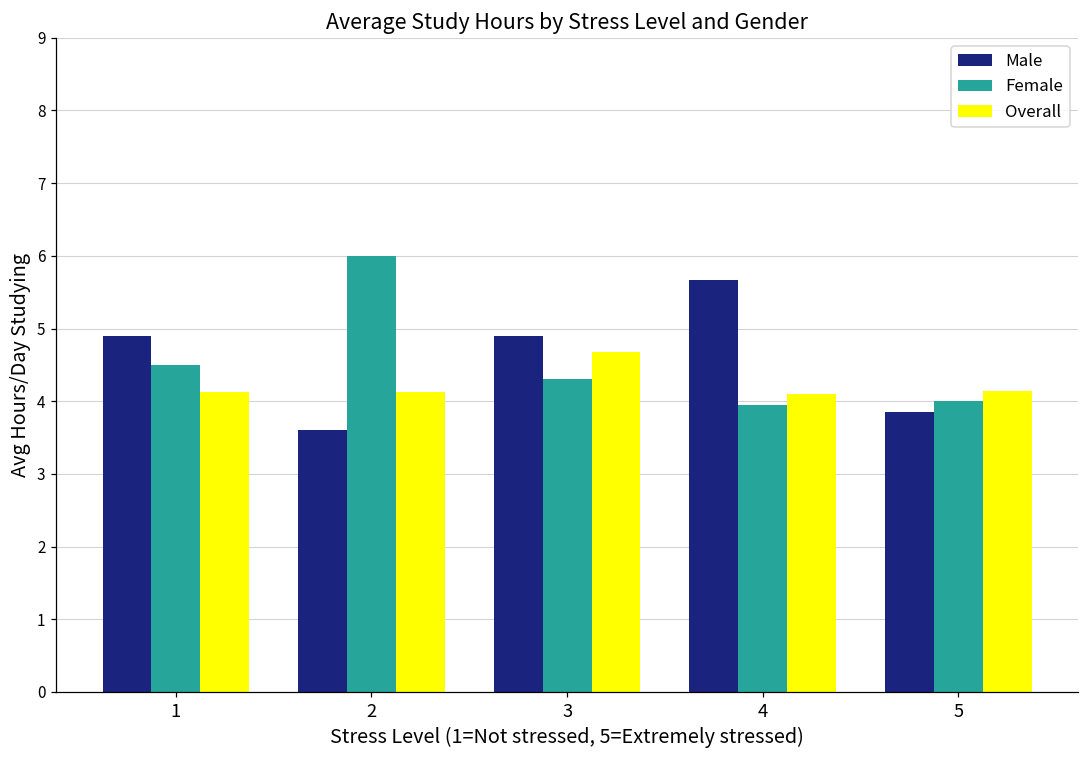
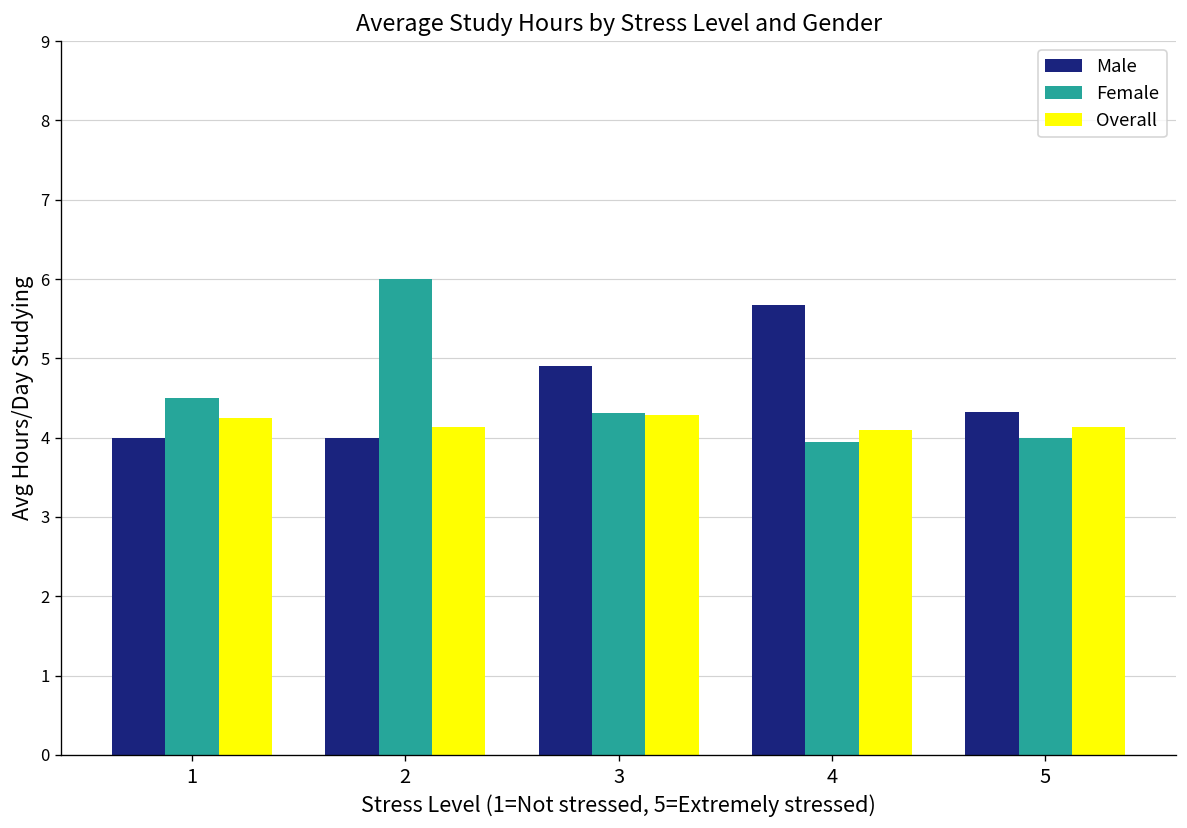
  {
    "Male": {
-     "1": 4.9,
-     "2": 3.6,
+     "1": 4.0,
+     "2": 4.0,
      "3": 4.9,
      "4": 5.7,
-     "5": 3.9
+     "5": 4.3
    },
    "Female": {
      "1": 4.5,
      "2": 6.0,
      "3": 4.3,
      "4": 4.0,
      "5": 4.0
    },
    "Overall": {
-     "1": 4.1,
+     "1": 4.3,
      "2": 4.1,
-     "3": 4.7,
+     "3": 4.3,
      "4": 4.1,
      "5": 4.1
    }
  }
